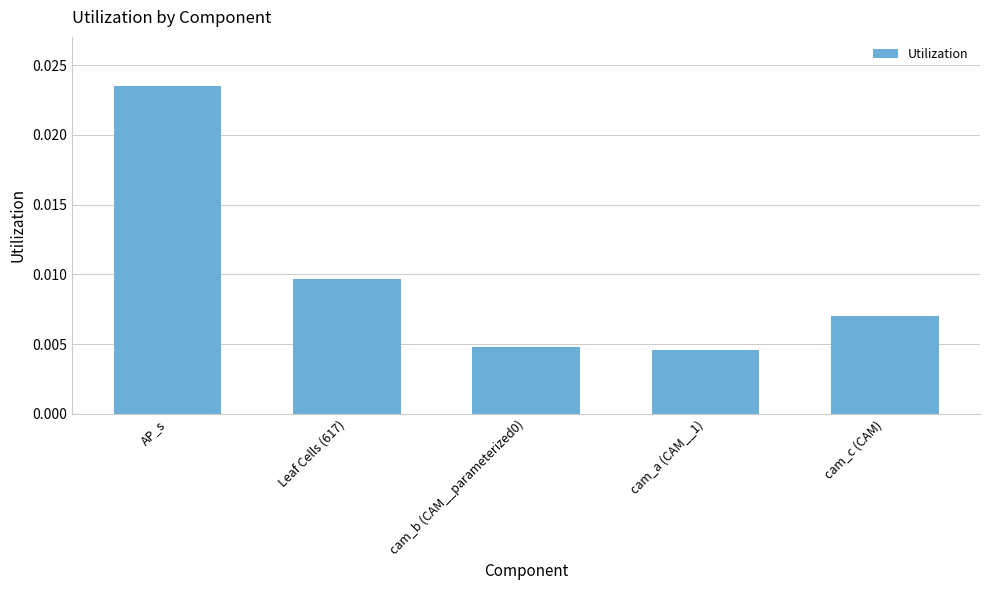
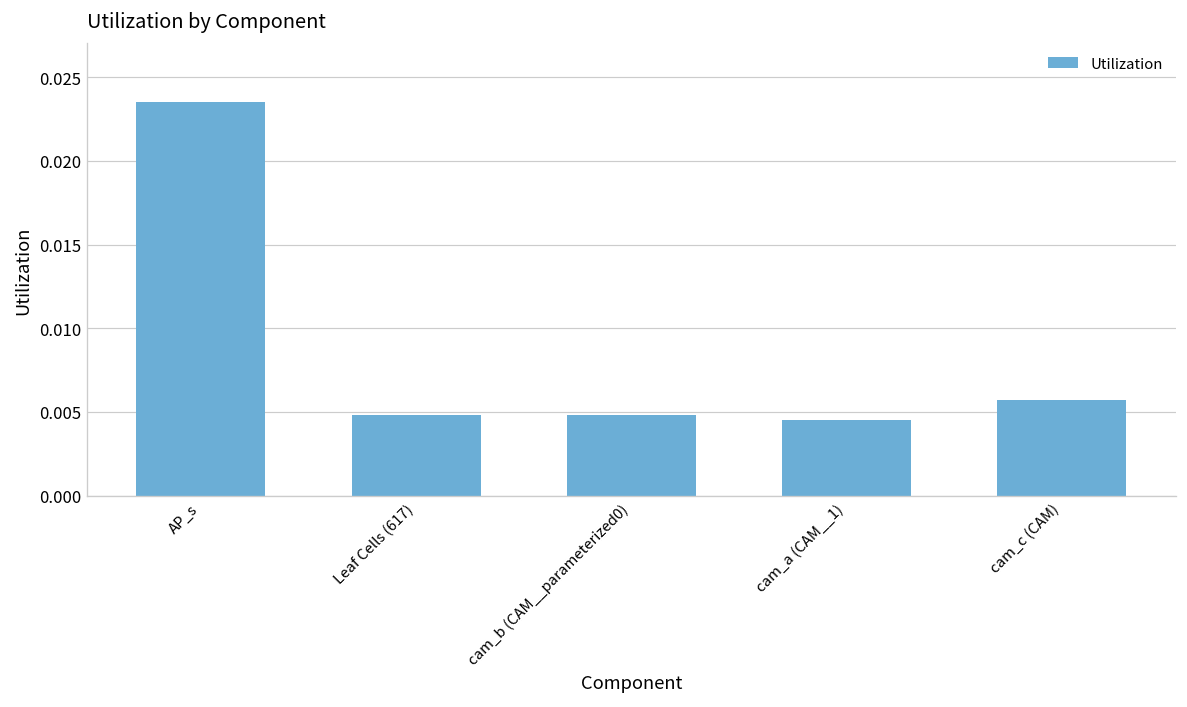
  {
    "AP_s": 0.0235,
-   "Leaf Cells (617)": 0.0097,
+   "Leaf Cells (617)": 0.0048,
    "cam_b (CAM__parameterized0)": 0.0048,
    "cam_a (CAM__1)": 0.0045,
-   "cam_c (CAM)": 0.0070
+   "cam_c (CAM)": 0.0057
  }
